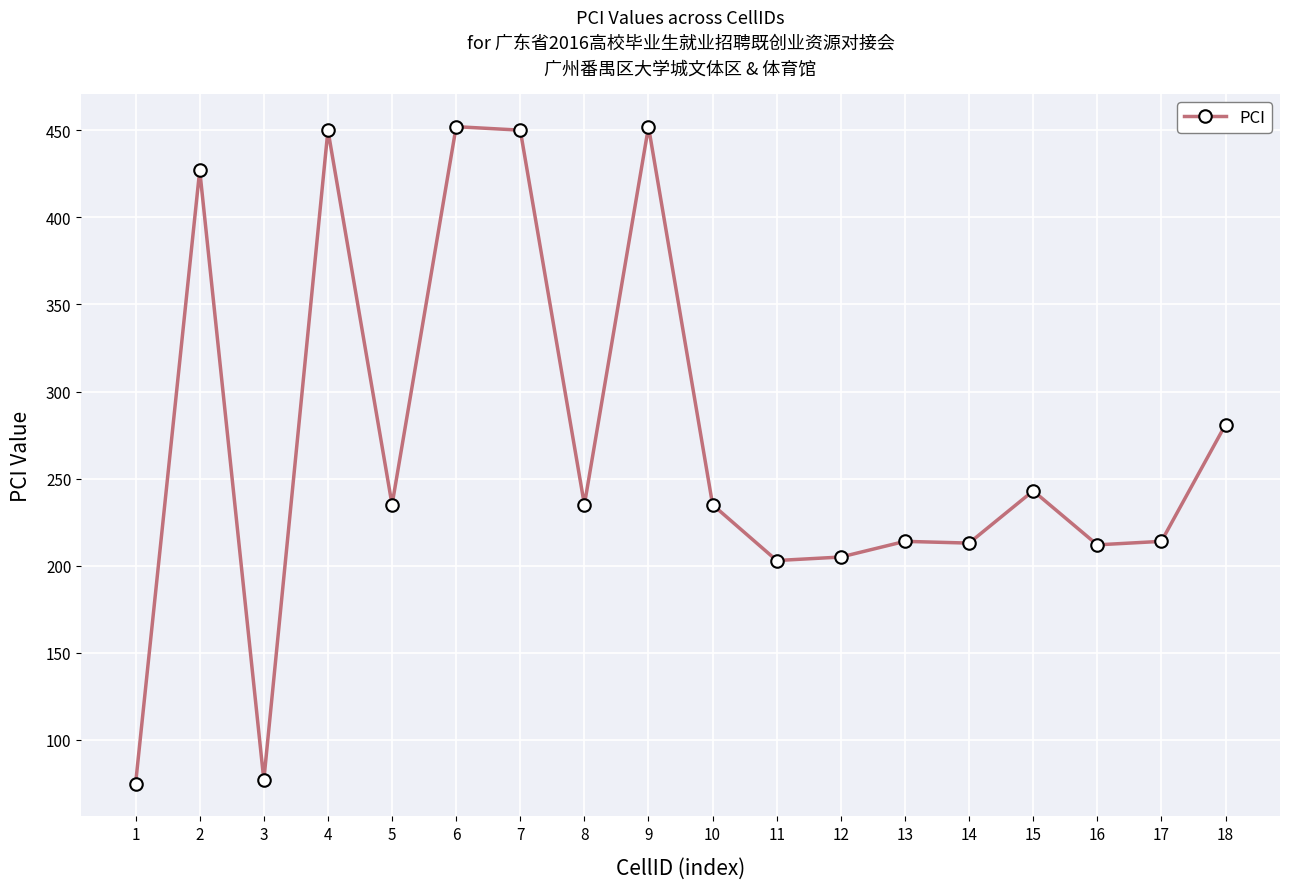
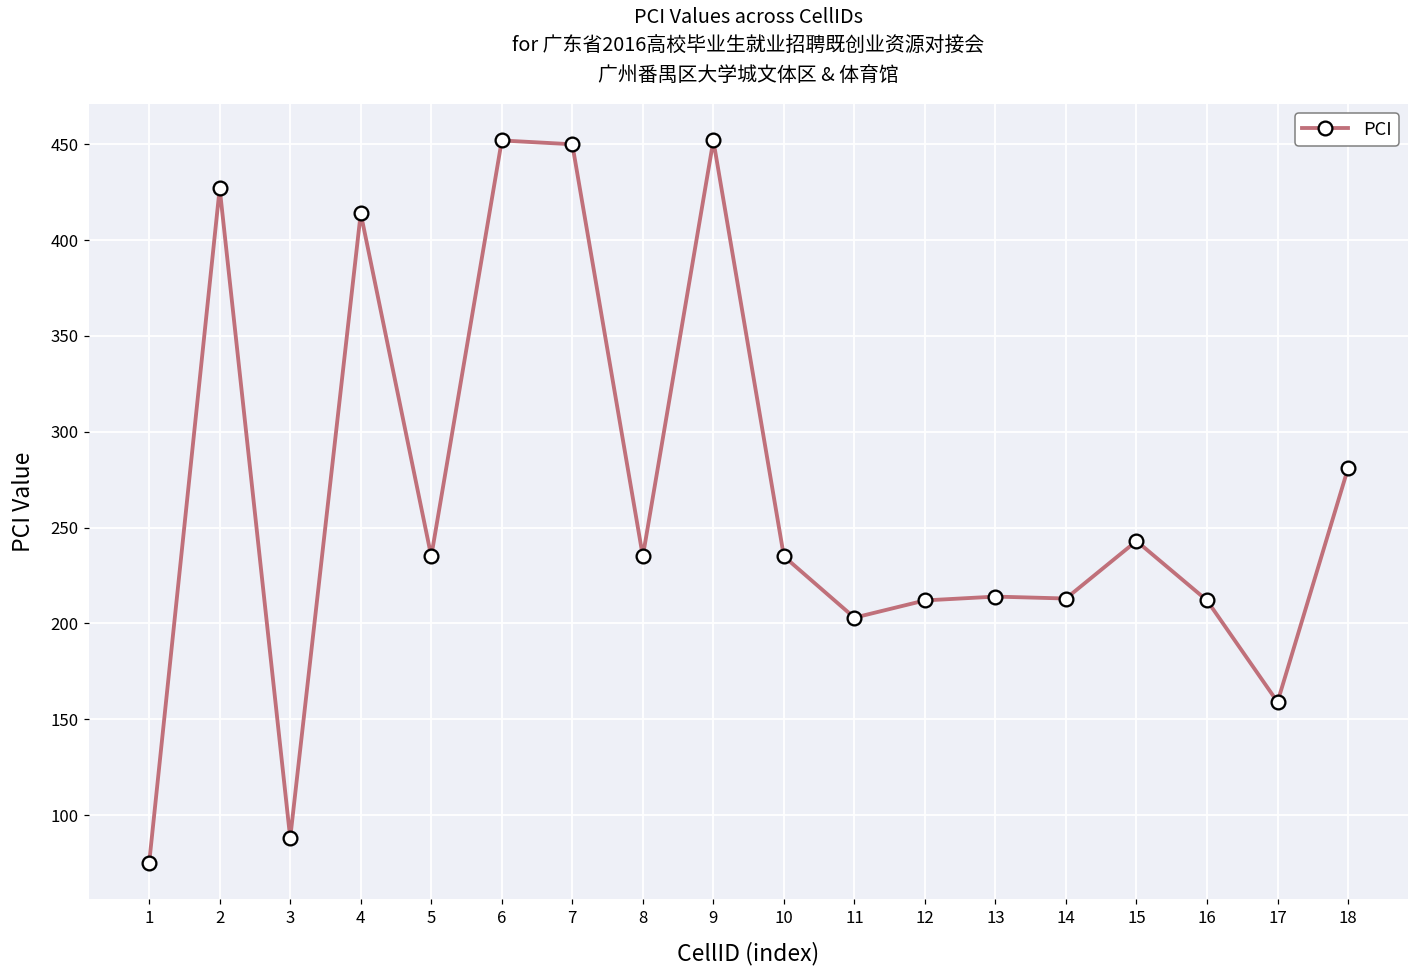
  {
    "1": 75,
    "2": 427,
-   "3": 77,
-   "4": 450,
+   "3": 88,
+   "4": 414,
    "5": 235,
    "6": 452,
    "7": 450,
    "8": 235,
    "9": 452,
    "10": 235,
    "11": 203,
-   "12": 205,
+   "12": 212,
    "13": 214,
    "14": 213,
    "15": 243,
    "16": 212,
-   "17": 214,
+   "17": 159,
    "18": 281
  }
